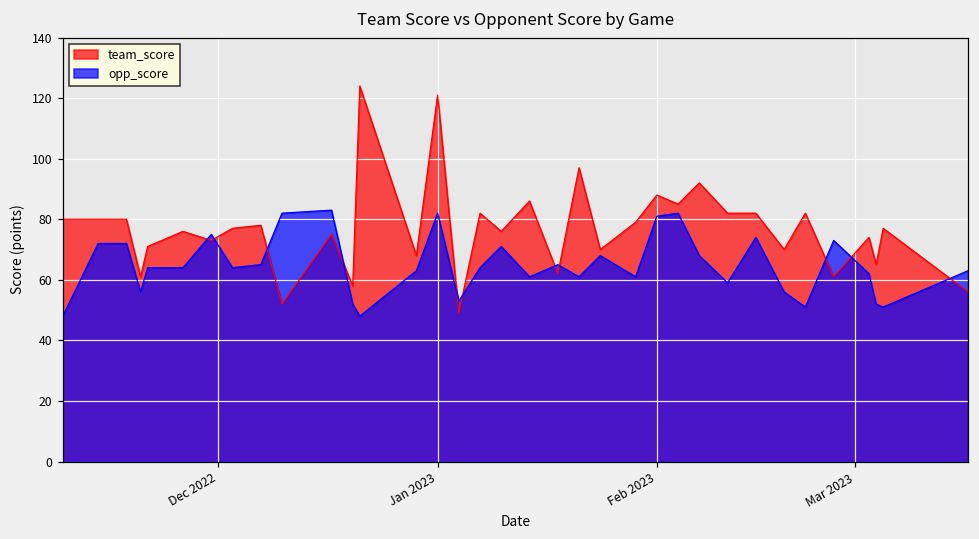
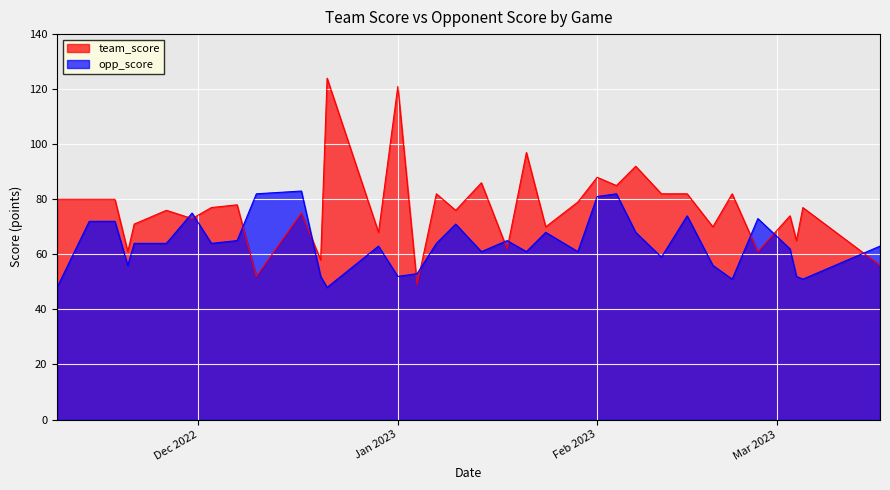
  {
    "team_score": {
      "Jan 2023": 121,
      "Feb 2023": 88
    },
    "opp_score": {
-     "Jan 2023": 82,
+     "Jan 2023": 52,
      "Feb 2023": 81
    }
  }
